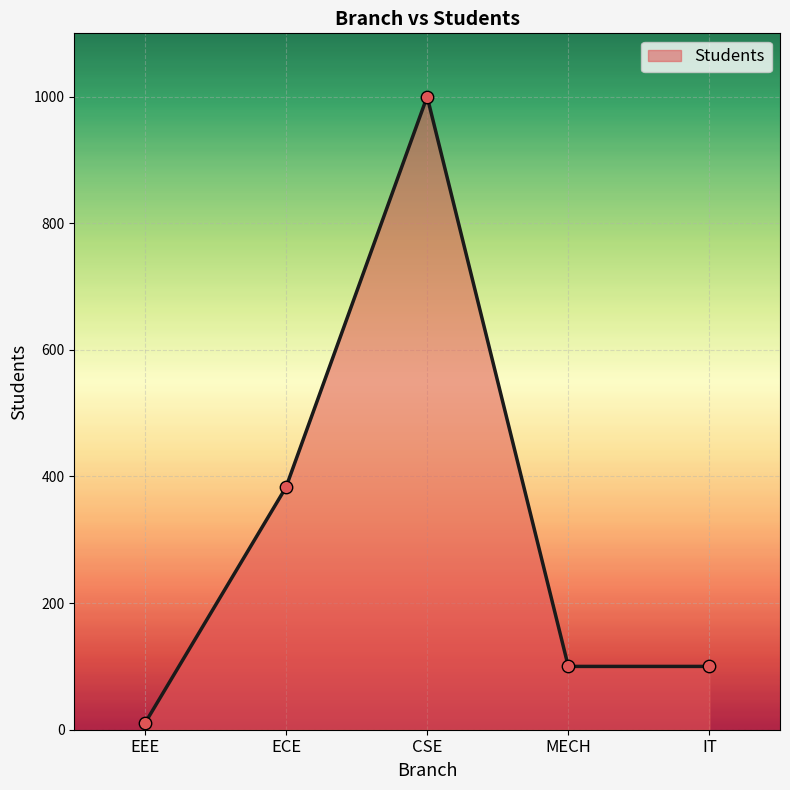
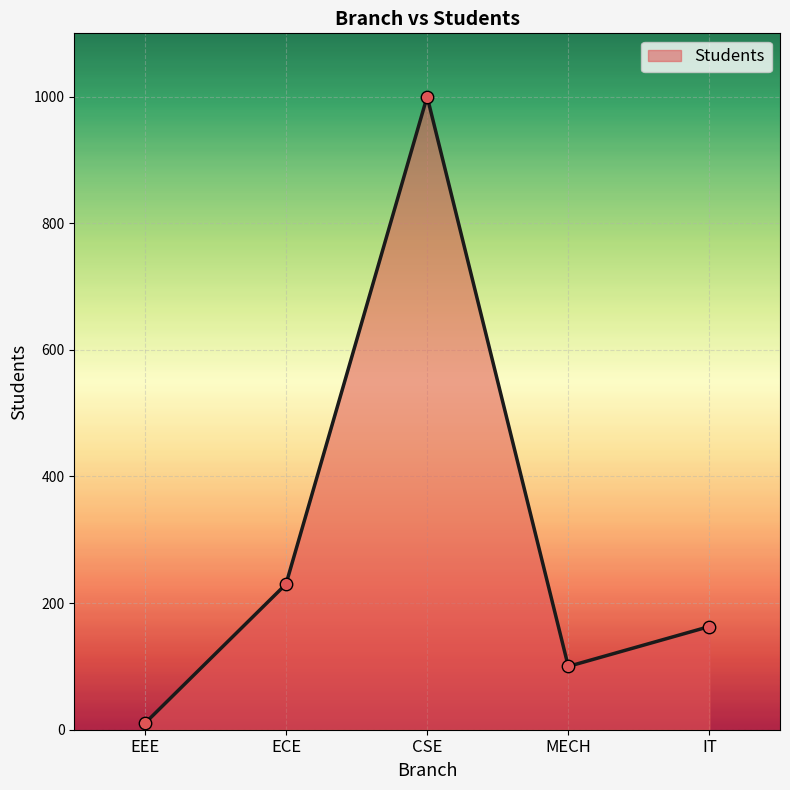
  {
    "EEE": 10,
-   "ECE": 380,
+   "ECE": 230,
    "CSE": 1000,
    "MECH": 100,
-   "IT": 100
+   "IT": 160
  }
